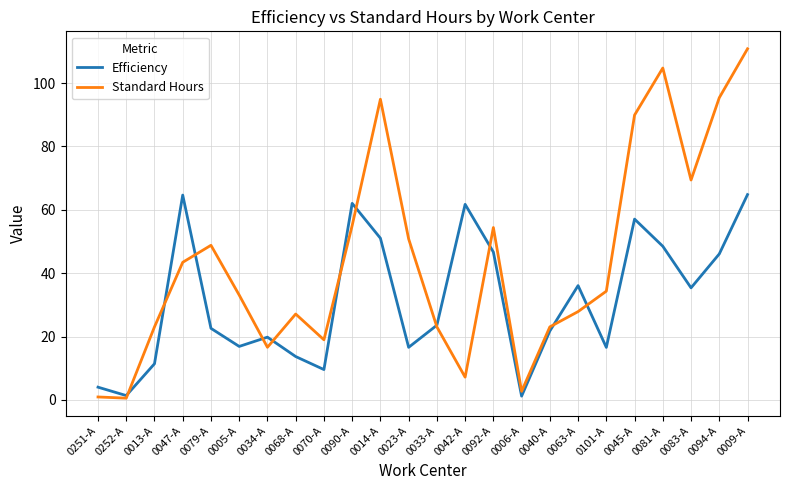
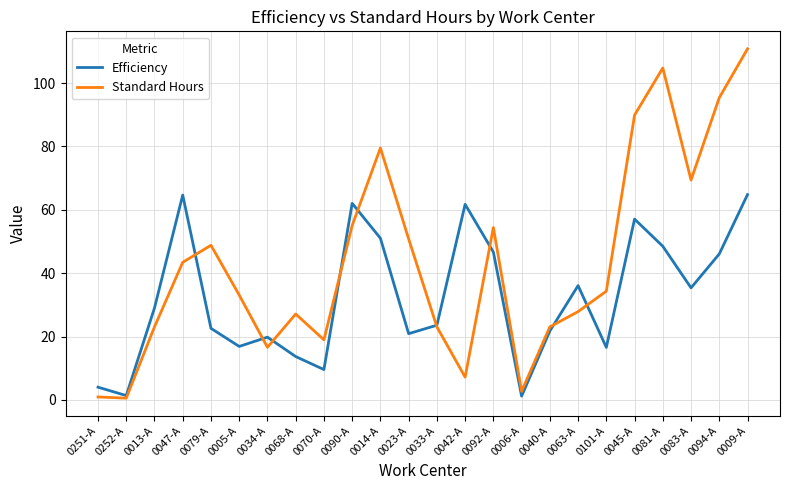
  {
    "Efficiency": {
      "0251-A": 4,
      "0252-A": 1,
-     "0013-A": 11,
+     "0013-A": 29,
      "0047-A": 65,
      "0079-A": 23,
      "0005-A": 17,
      "0034-A": 20,
      "0068-A": 14,
      "0070-A": 10,
      "0090-A": 62,
      "0014-A": 51,
-     "0023-A": 17,
+     "0023-A": 21,
      "0042-A": 62,
      "0092-A": 47,
      "0006-A": 1,
      "0040-A": 22,
      "0063-A": 36,
      "0101-A": 17,
      "0045-A": 57,
      "0081-A": 49,
      "0083-A": 35,
      "0094-A": 46,
      "0009-A": 65
    },
    "Standard Hours": {
      "0251-A": 1,
      "0252-A": 1,
      "0013-A": 23,
      "0047-A": 43,
      "0079-A": 49,
      "0005-A": 33,
      "0034-A": 17,
      "0068-A": 27,
      "0070-A": 19,
      "0090-A": 55,
-     "0014-A": 95,
+     "0014-A": 80,
      "0023-A": 51,
      "0042-A": 7,
      "0092-A": 54,
      "0006-A": 3,
      "0040-A": 23,
      "0063-A": 28,
      "0101-A": 34,
      "0045-A": 90,
      "0081-A": 105,
      "0083-A": 69,
      "0094-A": 95,
      "0009-A": 111
    }
  }
